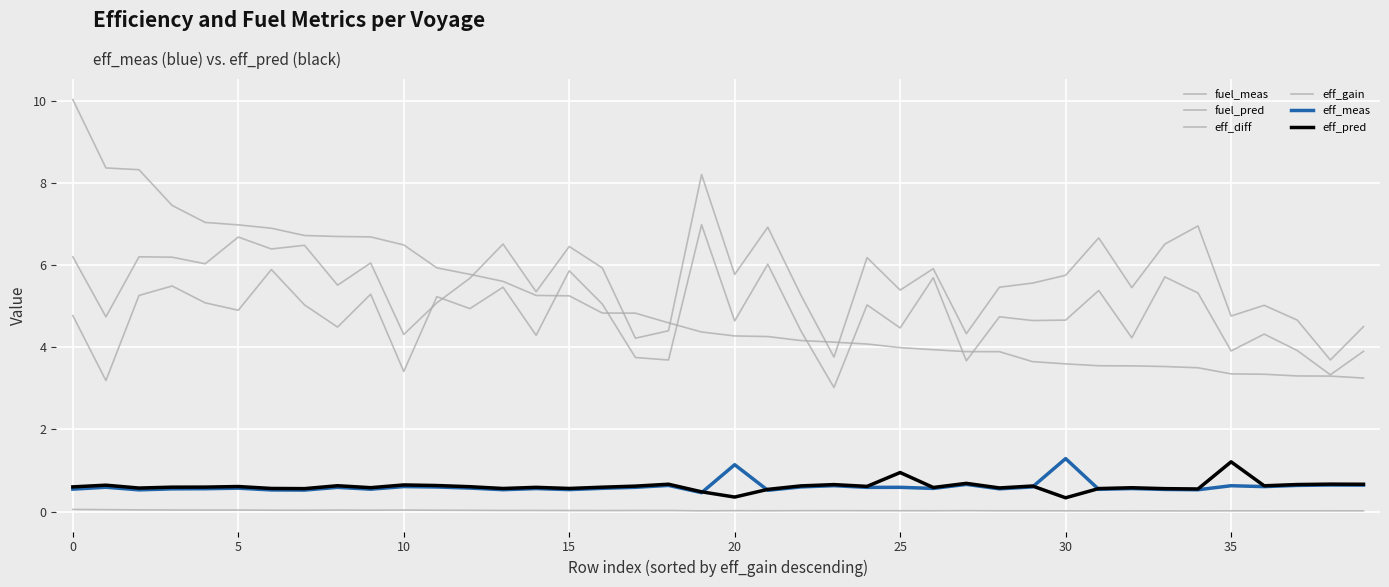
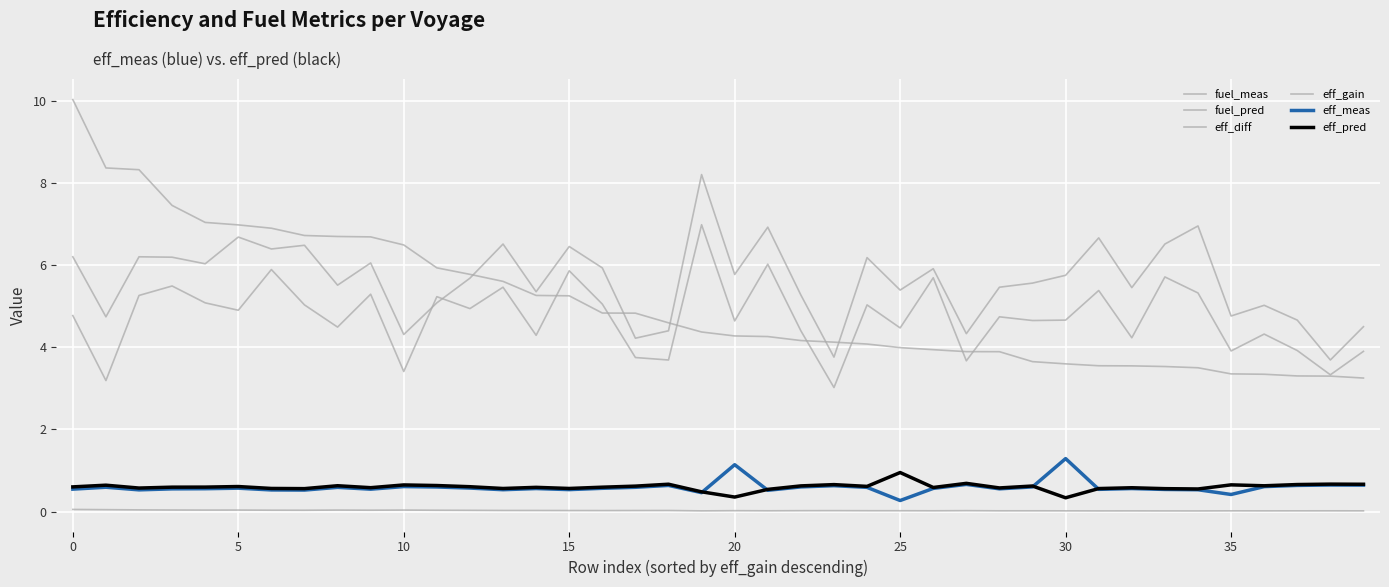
  {
    "eff_meas": {
      "20": 1.1,
-     "25": 0.6,
+     "25": 0.3,
      "30": 1.3,
-     "35": 0.6
+     "35": 0.4
    },
    "eff_pred": {
      "20": 0.4,
      "25": 1.0,
      "30": 0.3,
-     "35": 1.2
+     "35": 0.7
    }
  }
